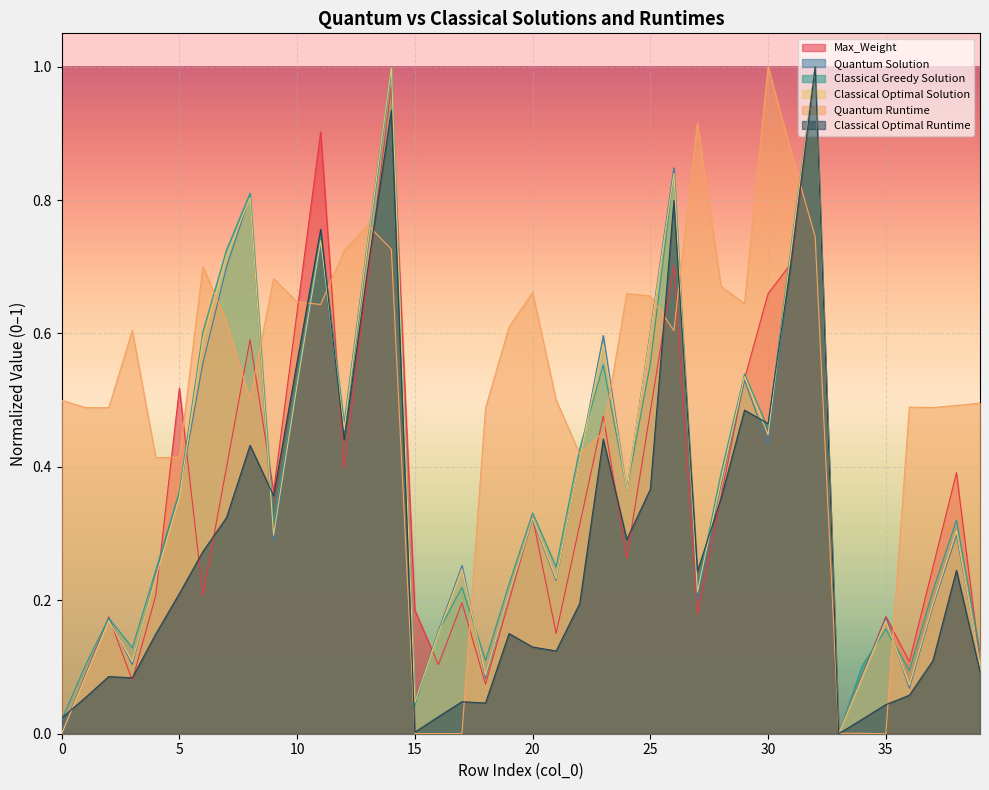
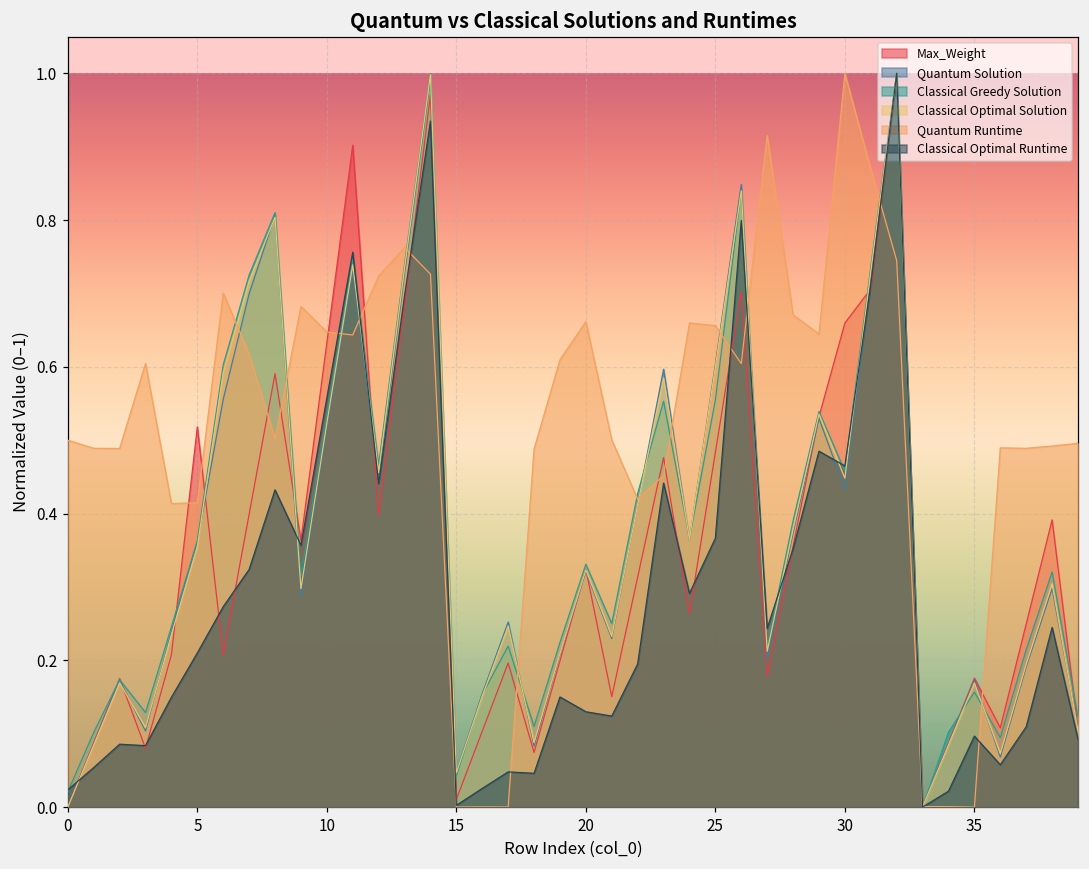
  {
    "Max_Weight": {
      "5": 0.52,
      "10": 0.63,
-     "15": 0.19,
+     "15": 0.01,
      "25": 0.48,
      "30": 0.66
    },
    "Classical Optimal Runtime": {
      "5": 0.21,
      "10": 0.56,
      "20": 0.13,
      "25": 0.37,
      "30": 0.46,
-     "35": 0.04
+     "35": 0.10
    }
  }
